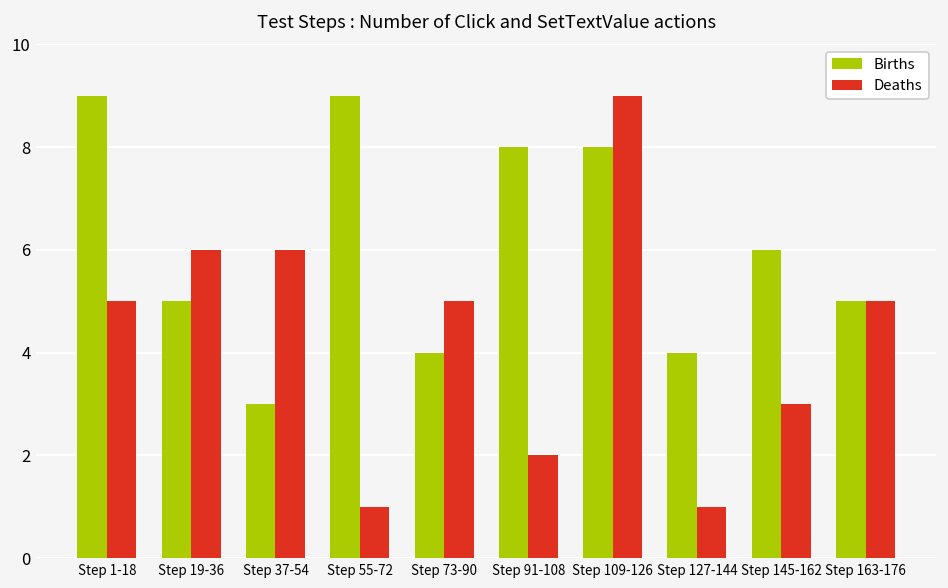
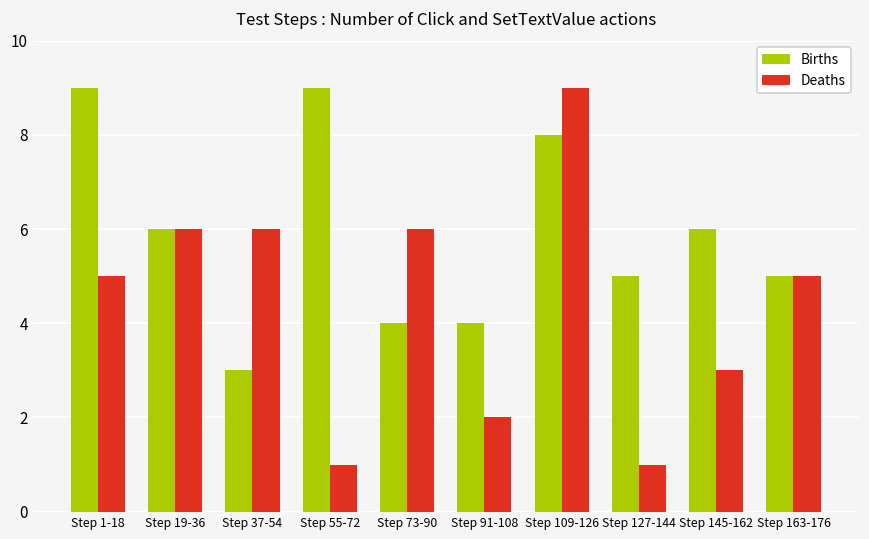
  {
    "Births": {
      "Step 1-18": 9,
-     "Step 19-36": 5,
+     "Step 19-36": 6,
      "Step 37-54": 3,
      "Step 55-72": 9,
      "Step 73-90": 4,
-     "Step 91-108": 8,
+     "Step 91-108": 4,
      "Step 109-126": 8,
-     "Step 127-144": 4,
+     "Step 127-144": 5,
      "Step 145-162": 6,
      "Step 163-176": 5
    },
    "Deaths": {
      "Step 1-18": 5,
      "Step 19-36": 6,
      "Step 37-54": 6,
      "Step 55-72": 1,
-     "Step 73-90": 5,
+     "Step 73-90": 6,
      "Step 91-108": 2,
      "Step 109-126": 9,
      "Step 127-144": 1,
      "Step 145-162": 3,
      "Step 163-176": 5
    }
  }
